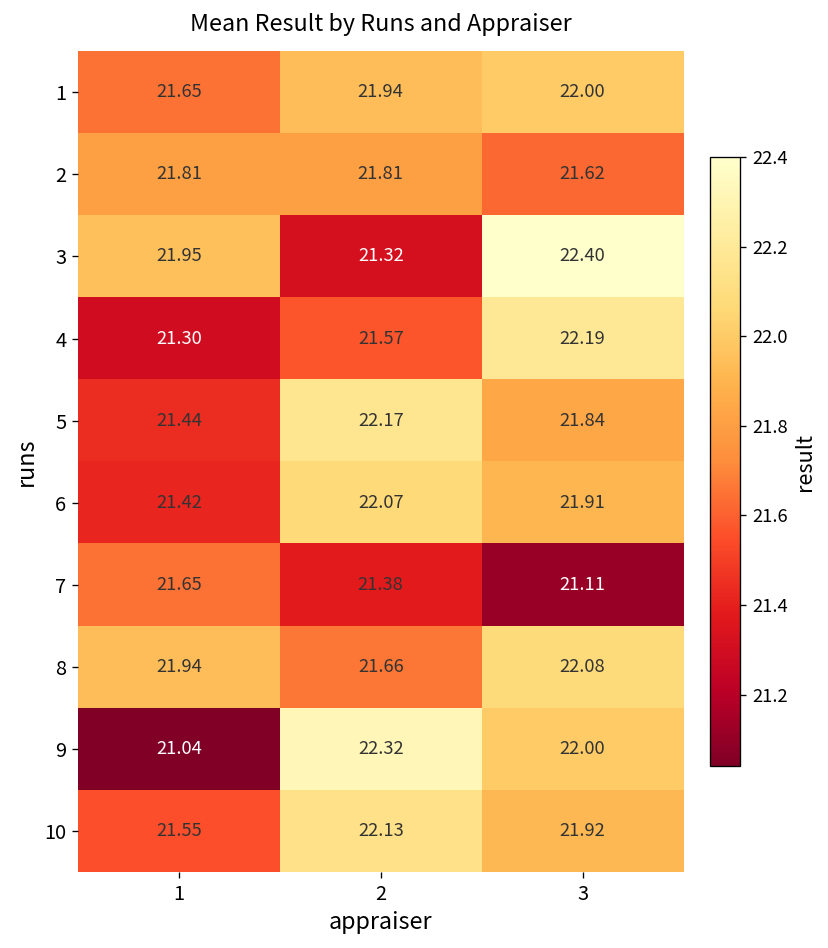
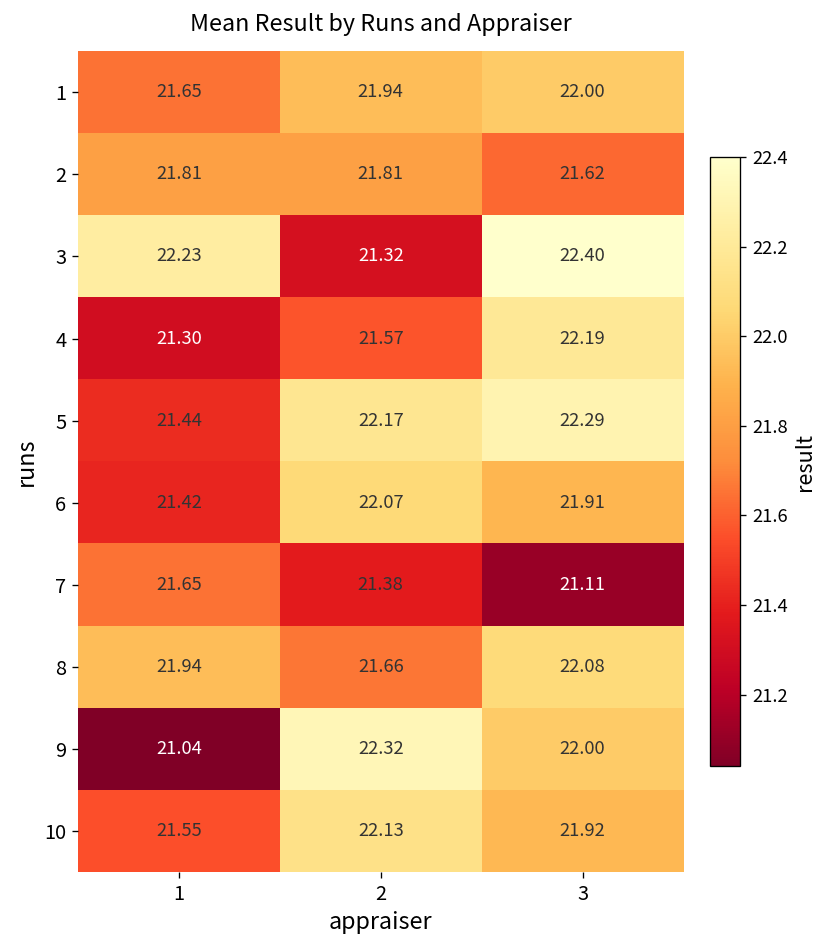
  {
    "1": {
      "1": 21.65,
      "2": 21.94,
      "3": 22.00
    },
    "2": {
      "1": 21.81,
      "2": 21.81,
      "3": 21.62
    },
    "3": {
-     "1": 21.95,
+     "1": 22.23,
      "2": 21.32,
      "3": 22.40
    },
    "4": {
      "1": 21.30,
      "2": 21.57,
      "3": 22.19
    },
    "5": {
      "1": 21.44,
      "2": 22.17,
-     "3": 21.84
+     "3": 22.29
    },
    "6": {
      "1": 21.42,
      "2": 22.07,
      "3": 21.91
    },
    "7": {
      "1": 21.65,
      "2": 21.38,
      "3": 21.11
    },
    "8": {
      "1": 21.94,
      "2": 21.66,
      "3": 22.08
    },
    "9": {
      "1": 21.04,
      "2": 22.32,
      "3": 22.00
    },
    "10": {
      "1": 21.55,
      "2": 22.13,
      "3": 21.92
    }
  }
